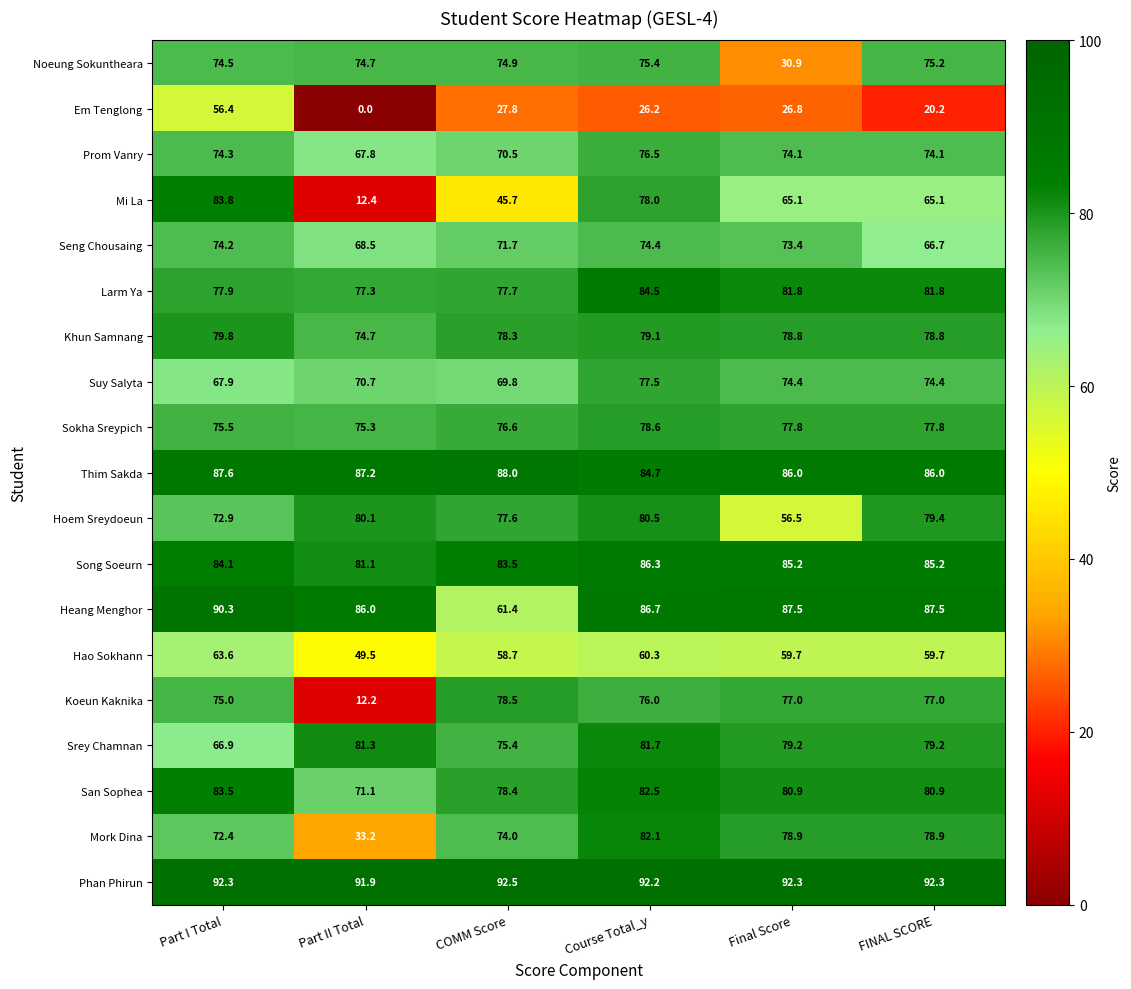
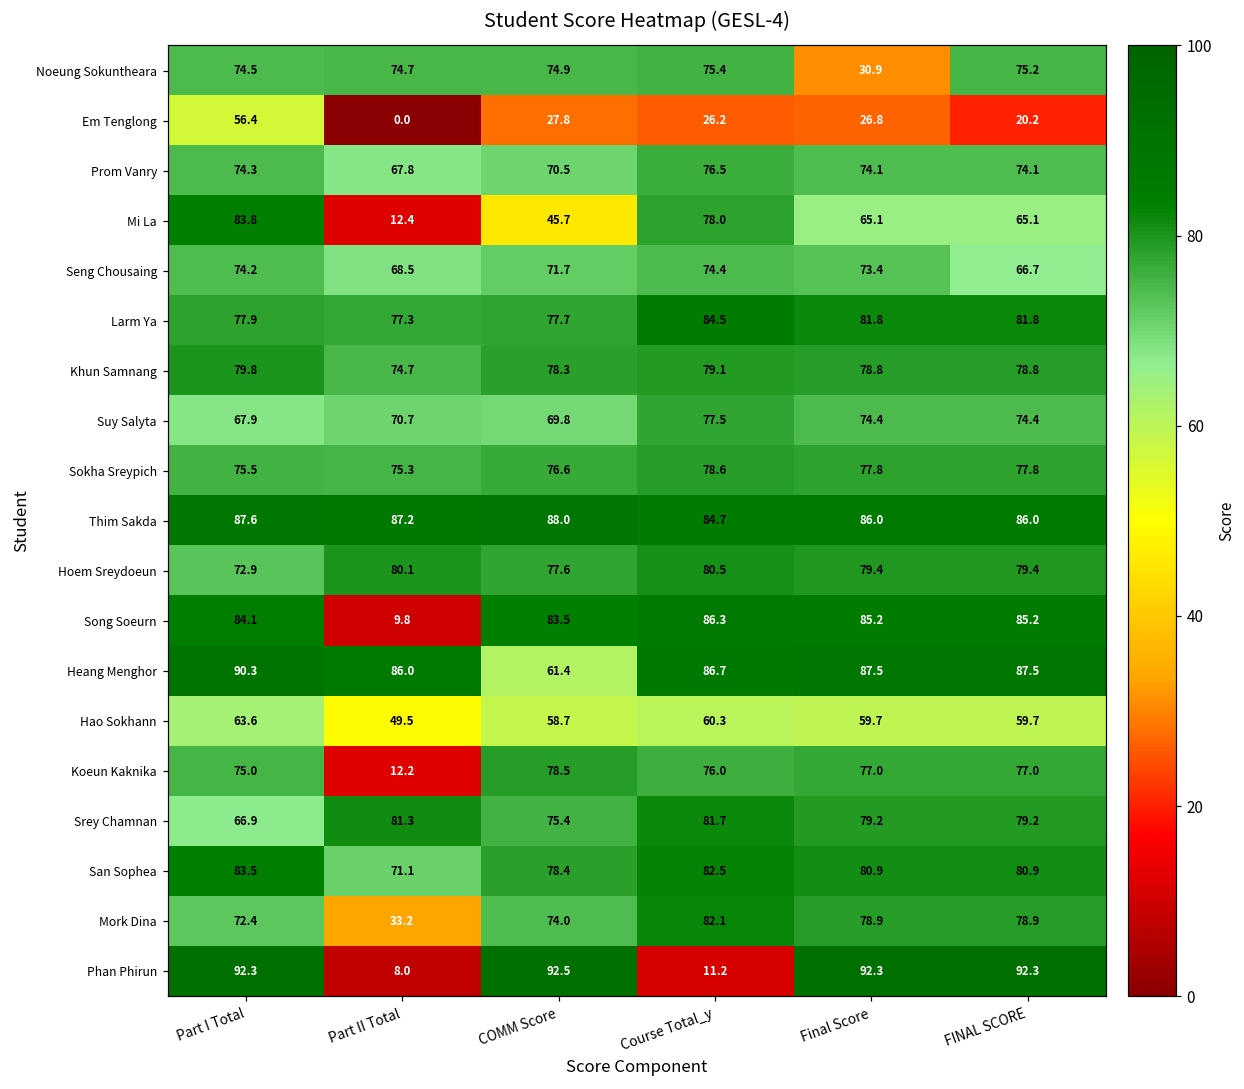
  {
    "Noeung Sokuntheara": {
      "Part I Total": 74.5,
      "Part II Total": 74.7,
      "COMM Score": 74.9,
      "Course Total_y": 75.4,
      "Final Score": 30.9,
      "FINAL SCORE": 75.2
    },
    "Em Tenglong": {
      "Part I Total": 56.4,
      "Part II Total": 0.0,
      "COMM Score": 27.8,
      "Course Total_y": 26.2,
      "Final Score": 26.8,
      "FINAL SCORE": 20.2
    },
    "Prom Vanry": {
      "Part I Total": 74.3,
      "Part II Total": 67.8,
      "COMM Score": 70.5,
      "Course Total_y": 76.5,
      "Final Score": 74.1,
      "FINAL SCORE": 74.1
    },
    "Mi La": {
      "Part I Total": 83.8,
      "Part II Total": 12.4,
      "COMM Score": 45.7,
      "Course Total_y": 78.0,
      "Final Score": 65.1,
      "FINAL SCORE": 65.1
    },
    "Seng Chousaing": {
      "Part I Total": 74.2,
      "Part II Total": 68.5,
      "COMM Score": 71.7,
      "Course Total_y": 74.4,
      "Final Score": 73.4,
      "FINAL SCORE": 66.7
    },
    "Larm Ya": {
      "Part I Total": 77.9,
      "Part II Total": 77.3,
      "COMM Score": 77.7,
      "Course Total_y": 84.5,
      "Final Score": 81.8,
      "FINAL SCORE": 81.8
    },
    "Khun Samnang": {
      "Part I Total": 79.8,
      "Part II Total": 74.7,
      "COMM Score": 78.3,
      "Course Total_y": 79.1,
      "Final Score": 78.8,
      "FINAL SCORE": 78.8
    },
    "Suy Salyta": {
      "Part I Total": 67.9,
      "Part II Total": 70.7,
      "COMM Score": 69.8,
      "Course Total_y": 77.5,
      "Final Score": 74.4,
      "FINAL SCORE": 74.4
    },
    "Sokha Sreypich": {
      "Part I Total": 75.5,
      "Part II Total": 75.3,
      "COMM Score": 76.6,
      "Course Total_y": 78.6,
      "Final Score": 77.8,
      "FINAL SCORE": 77.8
    },
    "Thim Sakda": {
      "Part I Total": 87.6,
      "Part II Total": 87.2,
      "COMM Score": 88.0,
      "Course Total_y": 84.7,
      "Final Score": 86.0,
      "FINAL SCORE": 86.0
    },
    "Hoem Sreydoeun": {
      "Part I Total": 72.9,
      "Part II Total": 80.1,
      "COMM Score": 77.6,
      "Course Total_y": 80.5,
-     "Final Score": 56.5,
+     "Final Score": 79.4,
      "FINAL SCORE": 79.4
    },
    "Song Soeurn": {
      "Part I Total": 84.1,
-     "Part II Total": 81.1,
+     "Part II Total": 9.8,
      "COMM Score": 83.5,
      "Course Total_y": 86.3,
      "Final Score": 85.2,
      "FINAL SCORE": 85.2
    },
    "Heang Menghor": {
      "Part I Total": 90.3,
      "Part II Total": 86.0,
      "COMM Score": 61.4,
      "Course Total_y": 86.7,
      "Final Score": 87.5,
      "FINAL SCORE": 87.5
    },
    "Hao Sokhann": {
      "Part I Total": 63.6,
      "Part II Total": 49.5,
      "COMM Score": 58.7,
      "Course Total_y": 60.3,
      "Final Score": 59.7,
      "FINAL SCORE": 59.7
    },
    "Koeun Kaknika": {
      "Part I Total": 75.0,
      "Part II Total": 12.2,
      "COMM Score": 78.5,
      "Course Total_y": 76.0,
      "Final Score": 77.0,
      "FINAL SCORE": 77.0
    },
    "Srey Chamnan": {
      "Part I Total": 66.9,
      "Part II Total": 81.3,
      "COMM Score": 75.4,
      "Course Total_y": 81.7,
      "Final Score": 79.2,
      "FINAL SCORE": 79.2
    },
    "San Sophea": {
      "Part I Total": 83.5,
      "Part II Total": 71.1,
      "COMM Score": 78.4,
      "Course Total_y": 82.5,
      "Final Score": 80.9,
      "FINAL SCORE": 80.9
    },
    "Mork Dina": {
      "Part I Total": 72.4,
      "Part II Total": 33.2,
      "COMM Score": 74.0,
      "Course Total_y": 82.1,
      "Final Score": 78.9,
      "FINAL SCORE": 78.9
    },
    "Phan Phirun": {
      "Part I Total": 92.3,
-     "Part II Total": 91.9,
+     "Part II Total": 8.0,
      "COMM Score": 92.5,
-     "Course Total_y": 92.2,
+     "Course Total_y": 11.2,
      "Final Score": 92.3,
      "FINAL SCORE": 92.3
    }
  }
